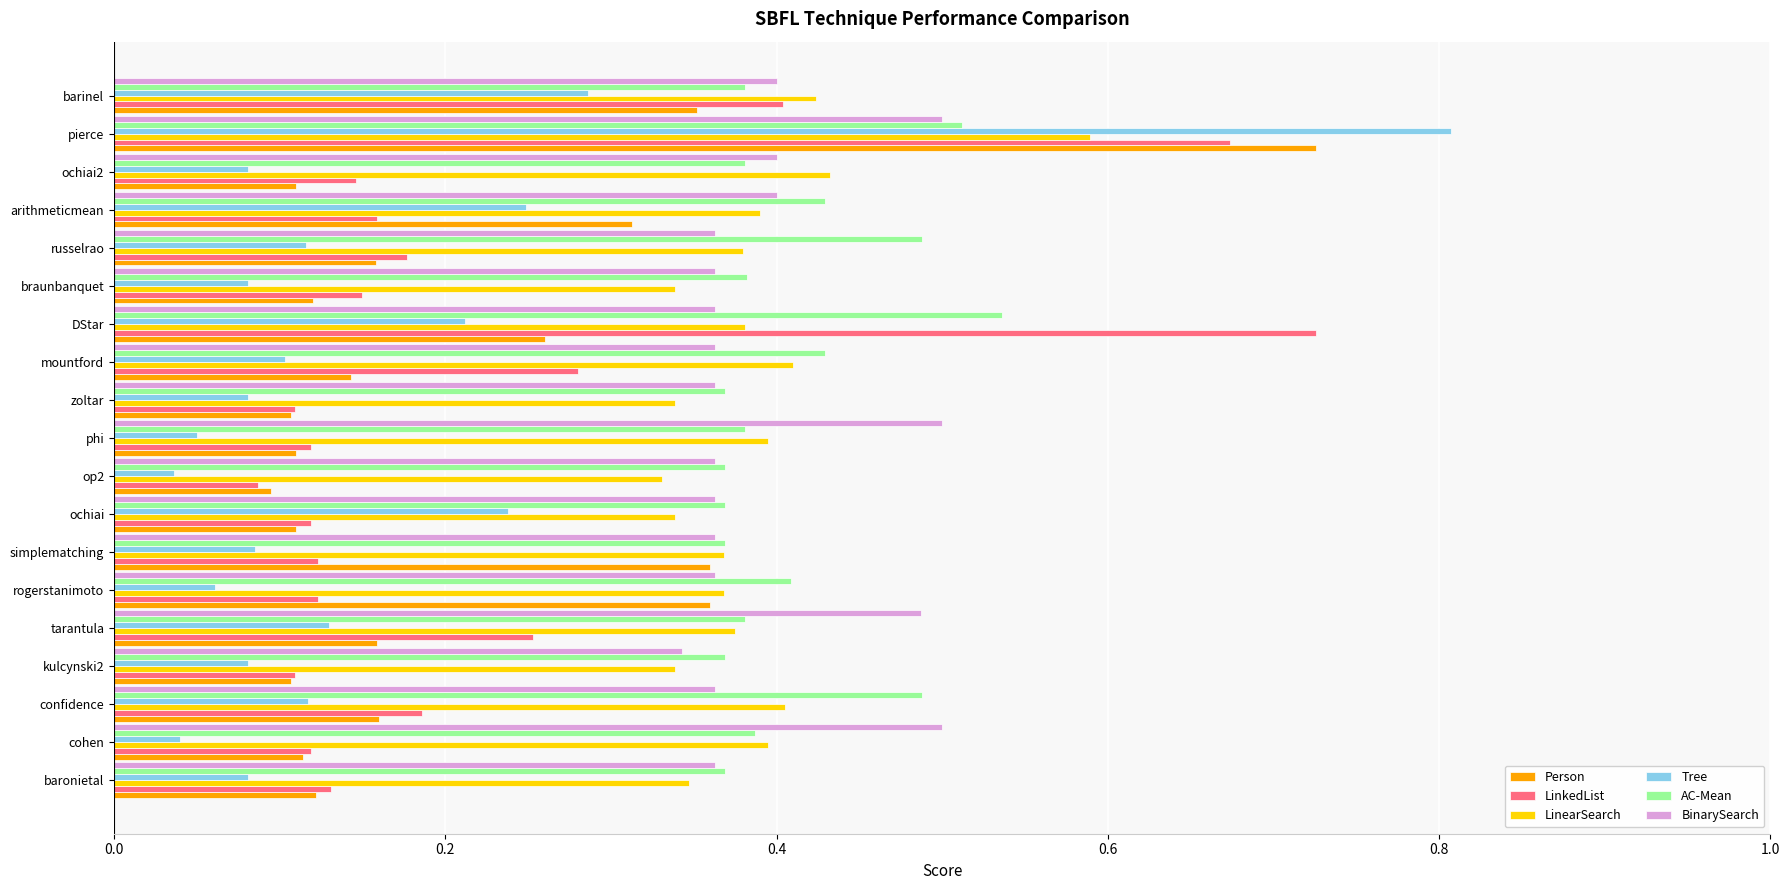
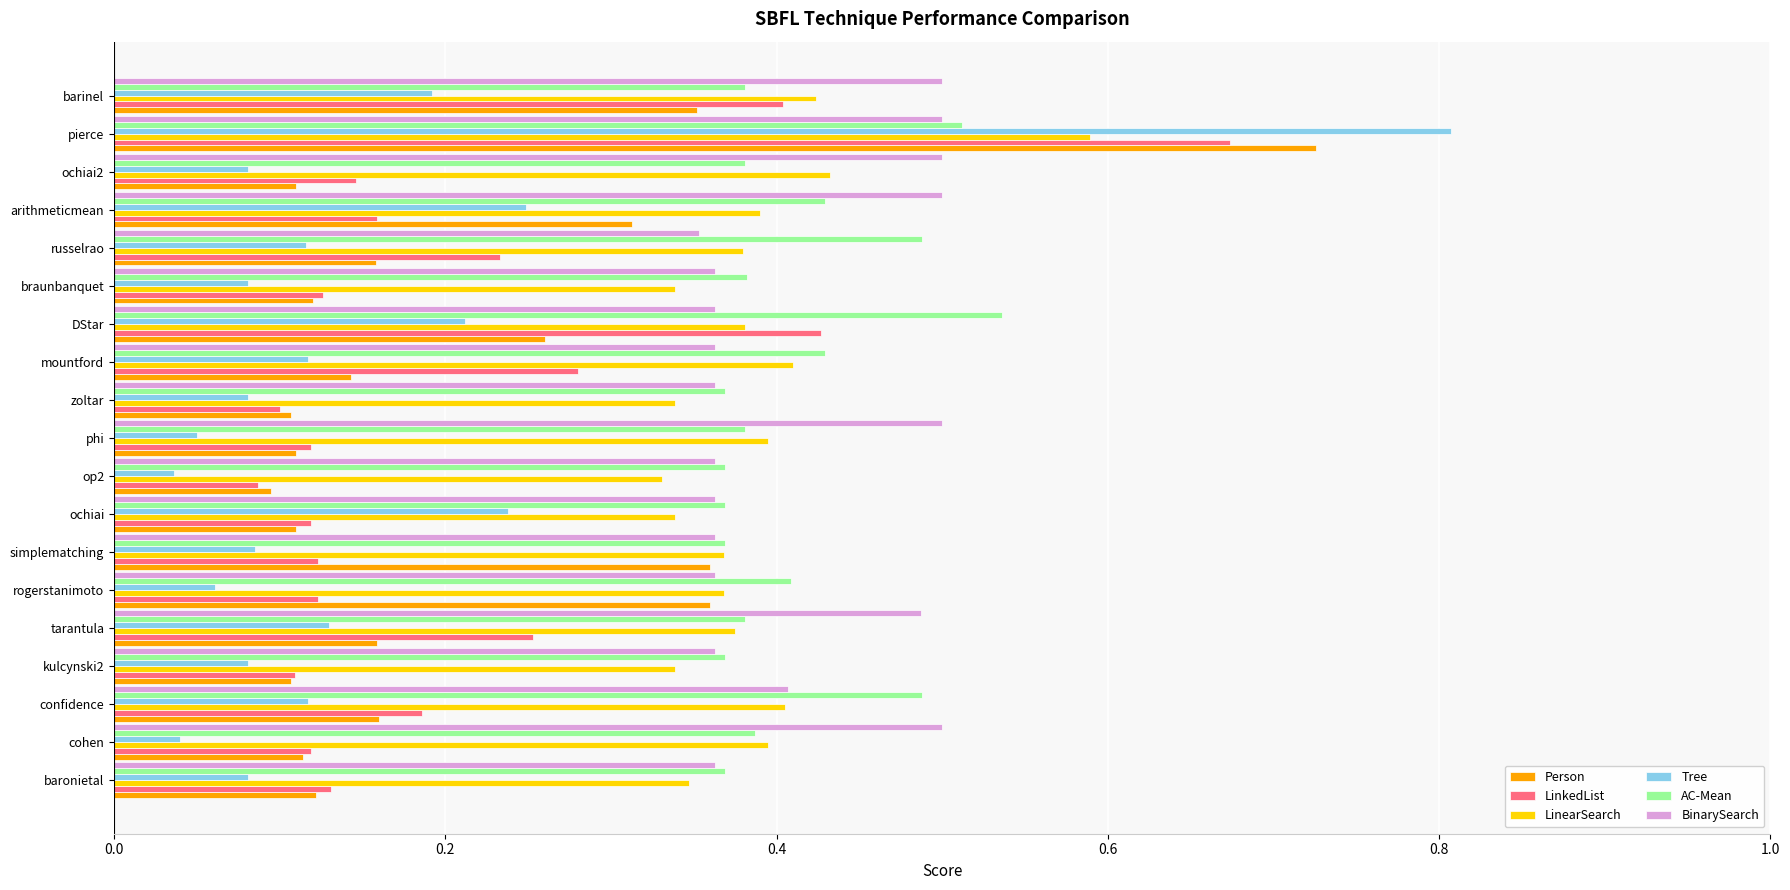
  {
    "LinkedList": {
      "barinel": 0.404,
      "pierce": 0.674,
      "ochiai2": 0.146,
      "arithmeticmean": 0.159,
-     "russelrao": 0.177,
-     "braunbanquet": 0.150,
-     "DStar": 0.726,
+     "russelrao": 0.233,
+     "braunbanquet": 0.126,
+     "DStar": 0.427,
      "mountford": 0.280,
-     "zoltar": 0.109,
+     "zoltar": 0.100,
      "phi": 0.119,
      "op2": 0.087,
      "ochiai": 0.119,
      "simplematching": 0.123,
      "rogerstanimoto": 0.123,
      "tarantula": 0.253,
      "kulcynski2": 0.109,
      "confidence": 0.186,
      "cohen": 0.119,
      "baronietal": 0.131
    },
    "Tree": {
-     "barinel": 0.286,
+     "barinel": 0.192,
      "pierce": 0.807,
      "ochiai2": 0.081,
      "arithmeticmean": 0.249,
      "russelrao": 0.116,
      "braunbanquet": 0.081,
      "DStar": 0.212,
-     "mountford": 0.103,
+     "mountford": 0.117,
      "zoltar": 0.081,
      "phi": 0.050,
      "op2": 0.036,
      "ochiai": 0.238,
      "simplematching": 0.085,
      "rogerstanimoto": 0.061,
      "tarantula": 0.130,
      "kulcynski2": 0.081,
      "confidence": 0.117,
      "cohen": 0.040,
      "baronietal": 0.081
    },
    "AC-Mean": {
      "barinel": 0.381,
      "pierce": 0.512,
      "ochiai2": 0.381,
      "arithmeticmean": 0.429,
      "russelrao": 0.488,
      "braunbanquet": 0.382,
      "DStar": 0.536,
      "mountford": 0.429,
      "zoltar": 0.369,
      "phi": 0.381,
      "op2": 0.369,
      "ochiai": 0.369,
      "simplematching": 0.369,
      "rogerstanimoto": 0.409,
      "tarantula": 0.381,
      "kulcynski2": 0.369,
      "confidence": 0.488,
      "cohen": 0.387,
      "baronietal": 0.369
    },
    "BinarySearch": {
-     "barinel": 0.4,
+     "barinel": 0.5,
      "pierce": 0.500,
-     "ochiai2": 0.4,
-     "arithmeticmean": 0.4,
-     "russelrao": 0.363,
+     "ochiai2": 0.5,
+     "arithmeticmean": 0.5,
+     "russelrao": 0.353,
      "braunbanquet": 0.363,
      "DStar": 0.363,
      "mountford": 0.363,
      "zoltar": 0.363,
      "phi": 0.500,
      "op2": 0.363,
      "ochiai": 0.363,
      "simplematching": 0.363,
      "rogerstanimoto": 0.363,
      "tarantula": 0.487,
-     "kulcynski2": 0.343,
-     "confidence": 0.363,
+     "kulcynski2": 0.363,
+     "confidence": 0.407,
      "cohen": 0.500,
      "baronietal": 0.363
    }
  }
